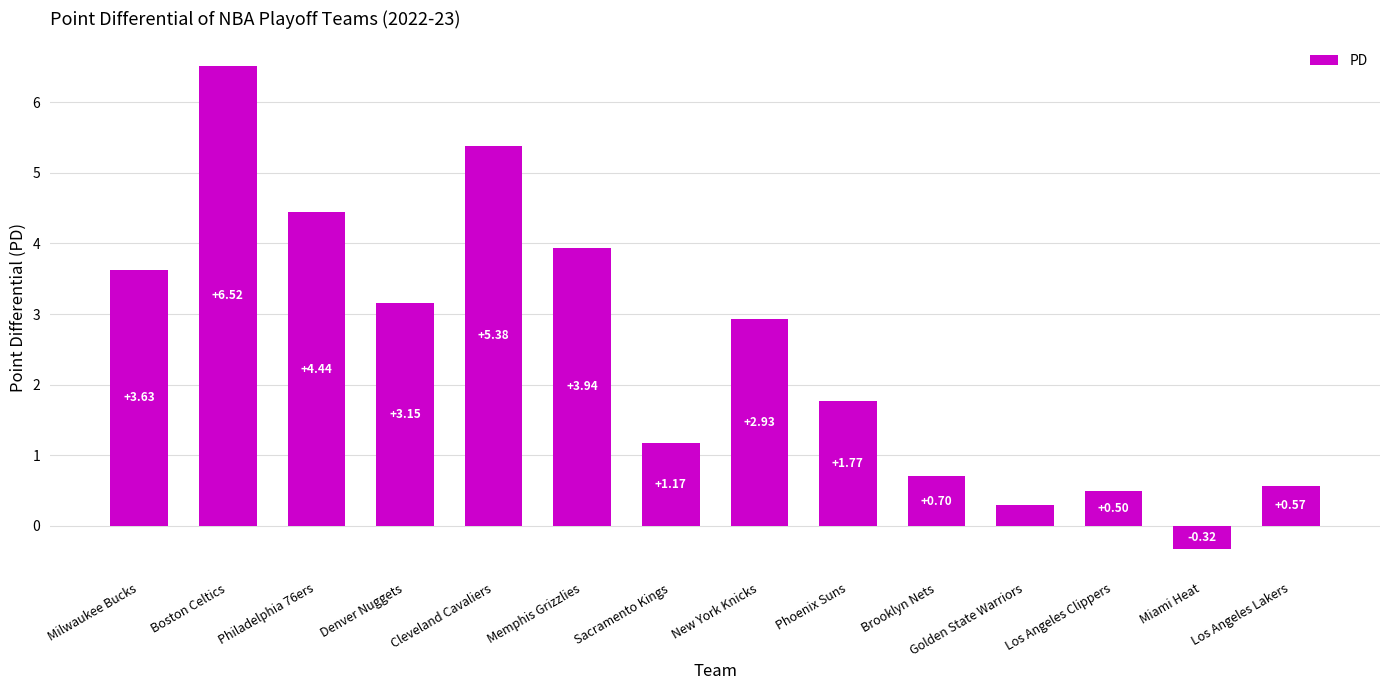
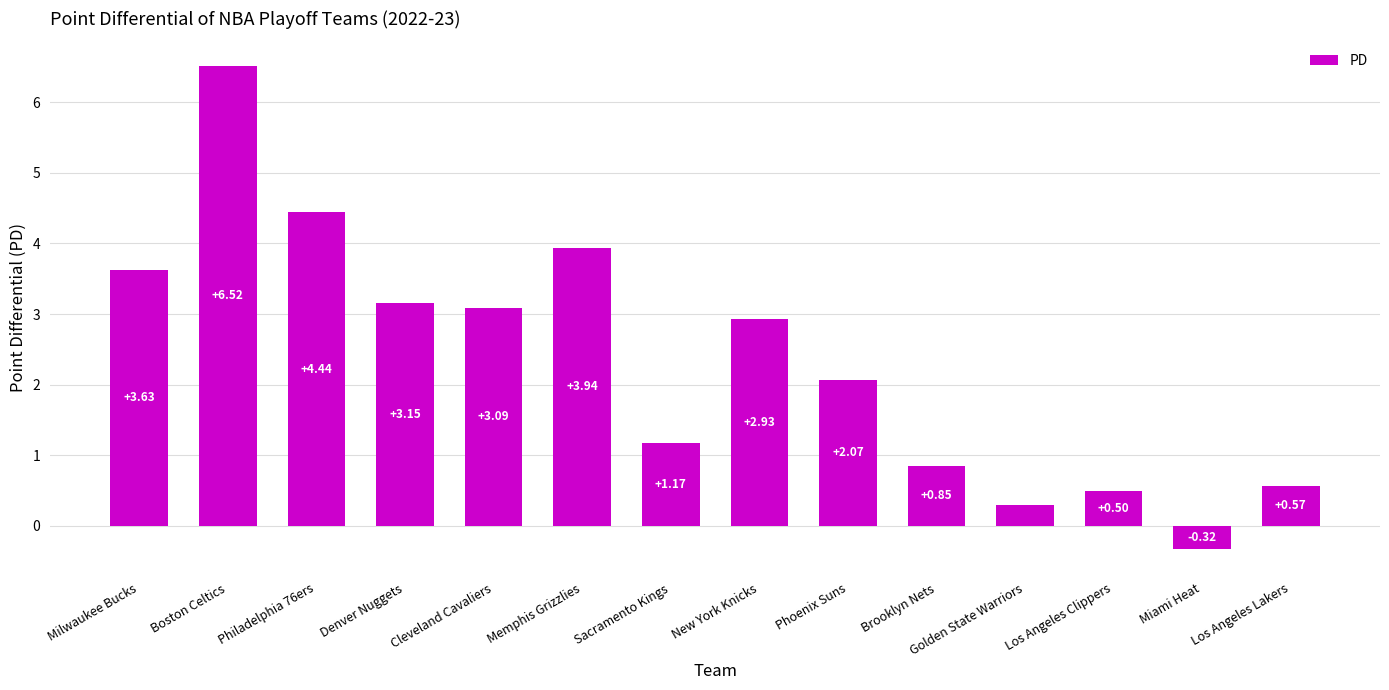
  {
    "Milwaukee Bucks": "+3.63",
    "Boston Celtics": "+6.52",
    "Philadelphia 76ers": "+4.44",
    "Denver Nuggets": "+3.15",
-   "Cleveland Cavaliers": "+5.38",
+   "Cleveland Cavaliers": "+3.09",
    "Memphis Grizzlies": "+3.94",
    "Sacramento Kings": "+1.17",
    "New York Knicks": "+2.93",
-   "Phoenix Suns": "+1.77",
-   "Brooklyn Nets": "+0.70",
+   "Phoenix Suns": "+2.07",
+   "Brooklyn Nets": "+0.85",
    "Los Angeles Clippers": "+0.50",
    "Miami Heat": "-0.32",
    "Los Angeles Lakers": "+0.57"
  }
